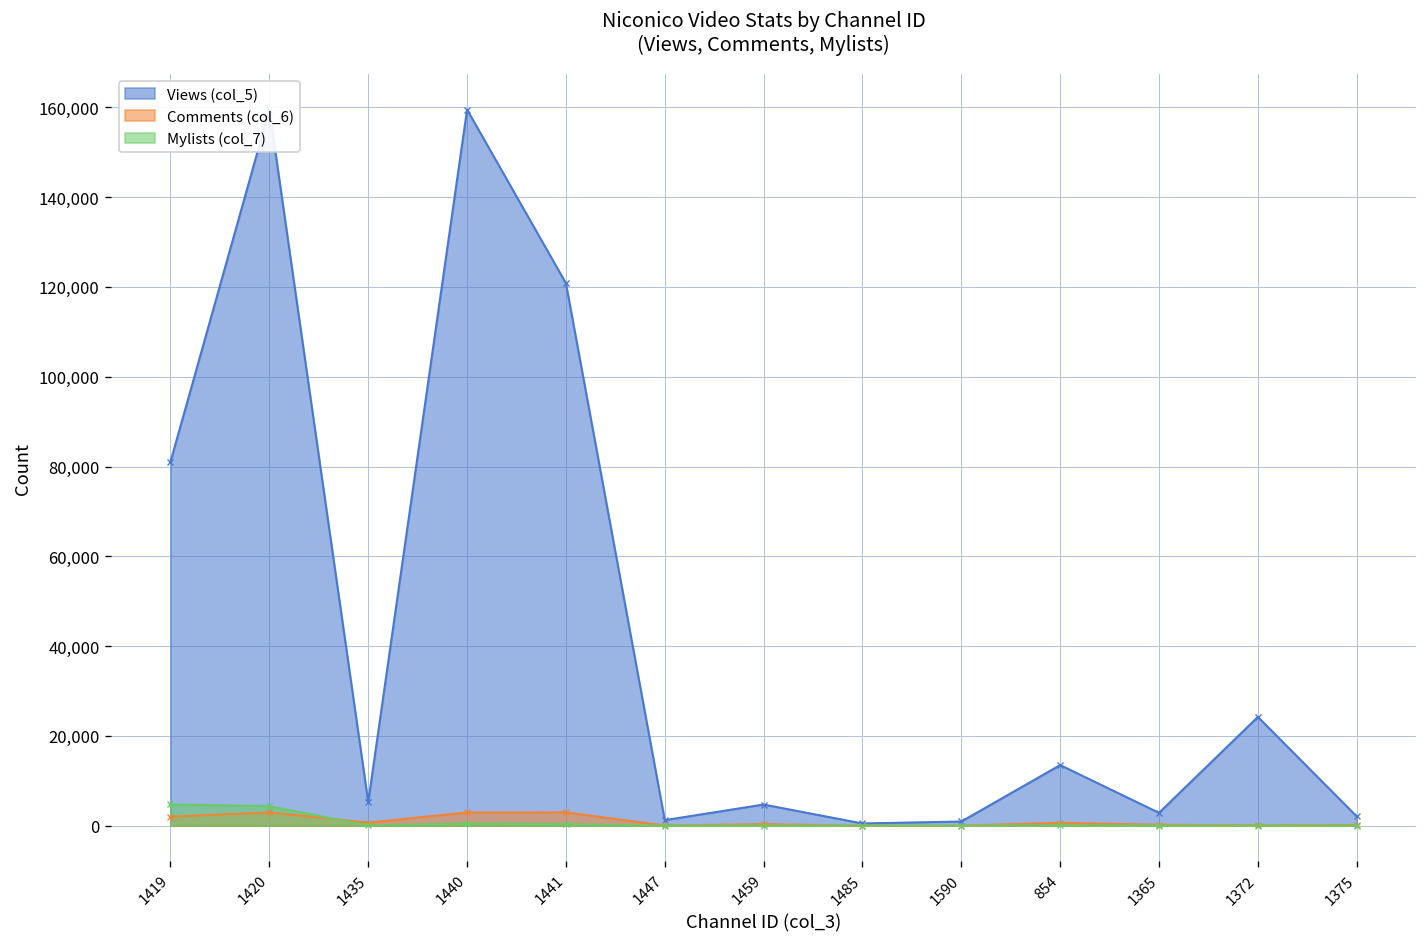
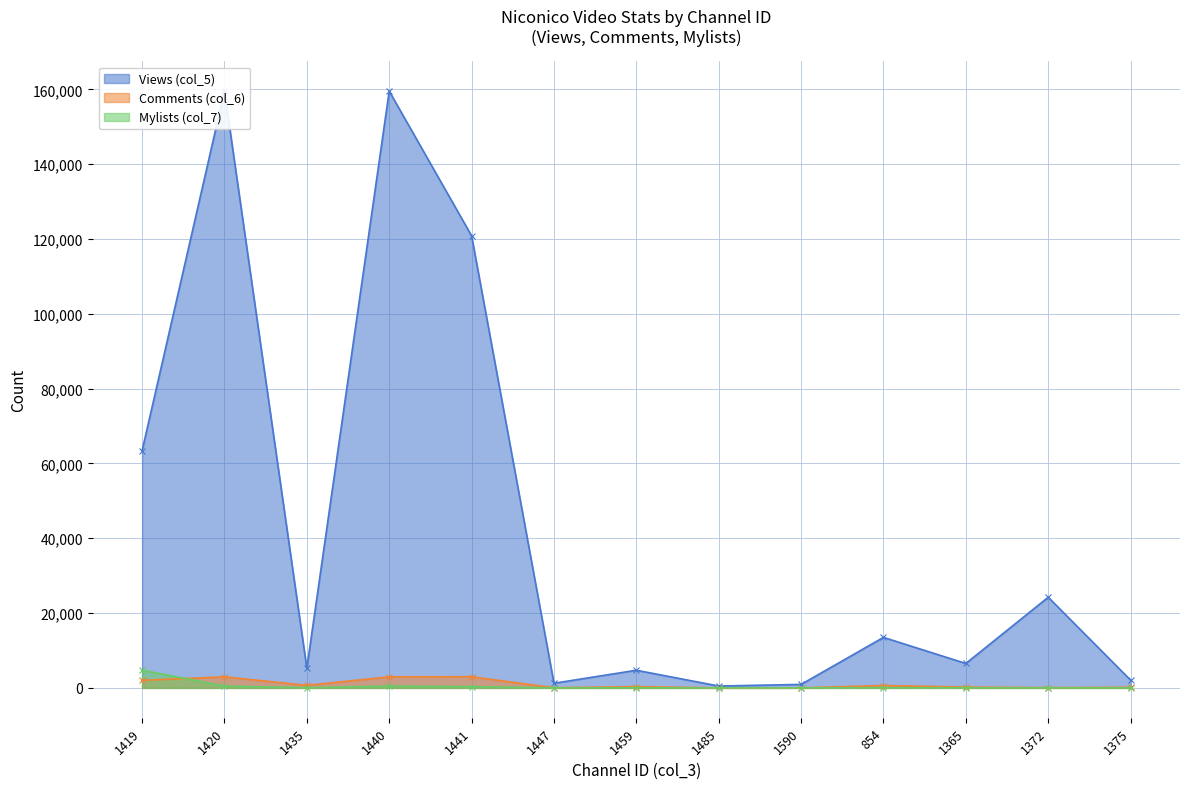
  {
    "Views (col_5)": {
-     "1419": "81,000",
+     "1419": "63,000",
      "1435": "5,000",
      "1440": "160,000",
      "1441": "121,000",
      "1447": "1,000",
      "1459": "5,000",
      "1590": "1,000",
      "854": "14,000",
-     "1365": "3,000",
+     "1365": "7,000",
      "1372": "24,000",
      "1375": "2,000"
    },
    "Comments (col_6)": {
      "1419": "2,000",
      "1420": "3,000",
      "1440": "3,000",
      "1441": "3,000"
    },
    "Mylists (col_7)": {
      "1419": "5,000",
-     "1420": "4,000",
+     "1420": "0",
      "1440": "0",
      "1441": "0"
    }
  }
